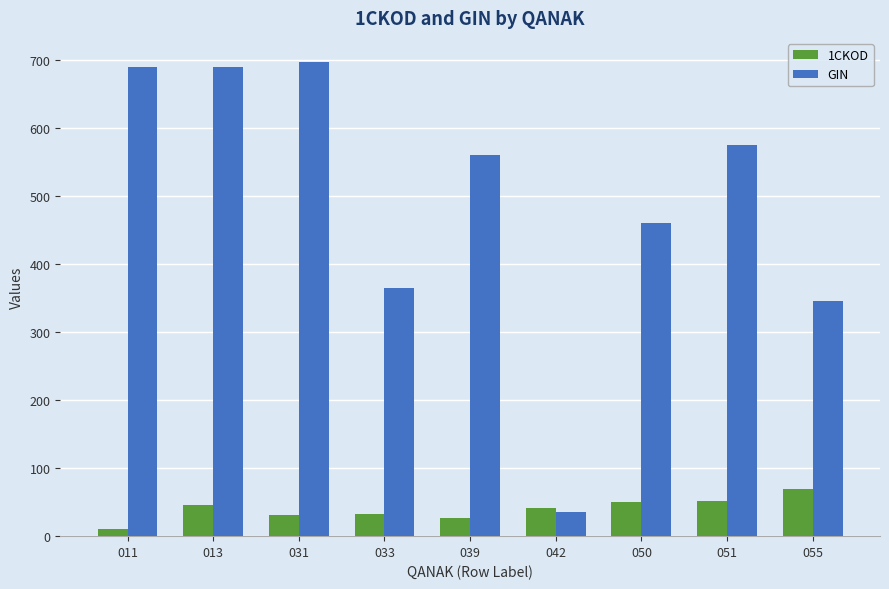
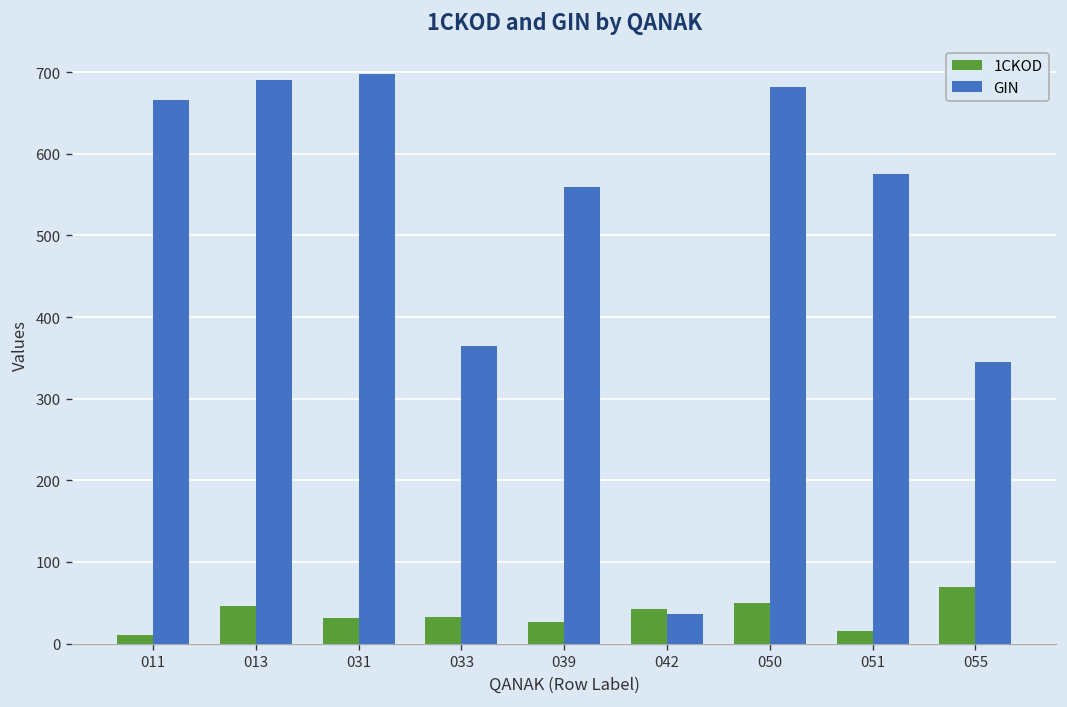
  {
    "1CKOD": {
      "011": 10,
      "013": 50,
      "031": 30,
      "033": 30,
      "039": 30,
      "042": 40,
      "050": 50,
-     "051": 50,
+     "051": 20,
      "055": 70
    },
    "GIN": {
-     "011": 690,
+     "011": 670,
      "013": 690,
      "031": 700,
      "033": 360,
      "039": 560,
      "042": 40,
-     "050": 460,
+     "050": 680,
      "051": 580,
      "055": 350
    }
  }
